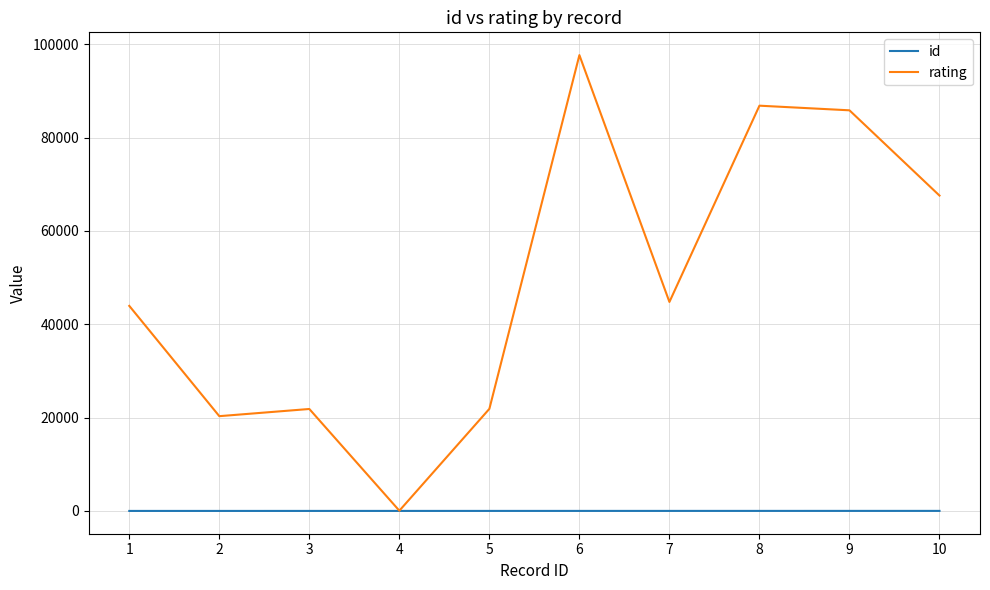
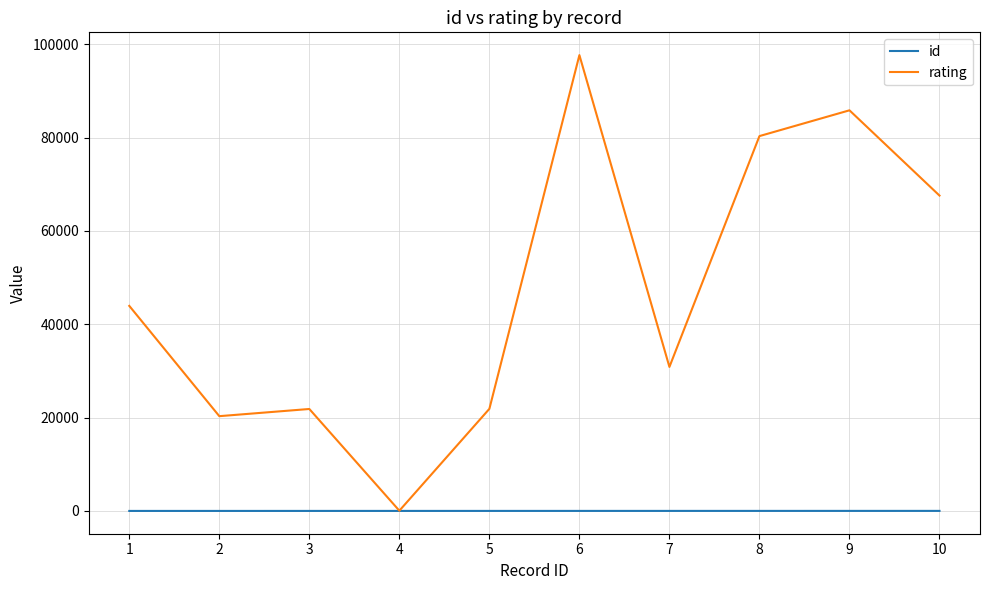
  {
    "id": {
      "1": 0,
      "2": 0,
      "3": 0,
      "5": 0,
      "6": 0,
      "7": 0,
      "8": 0,
      "9": 0,
      "10": 0
    },
    "rating": {
      "1": 44000,
      "2": 20000,
      "3": 22000,
      "5": 22000,
      "6": 98000,
-     "7": 45000,
-     "8": 87000,
+     "7": 31000,
+     "8": 80000,
      "9": 86000,
      "10": 68000
    }
  }
